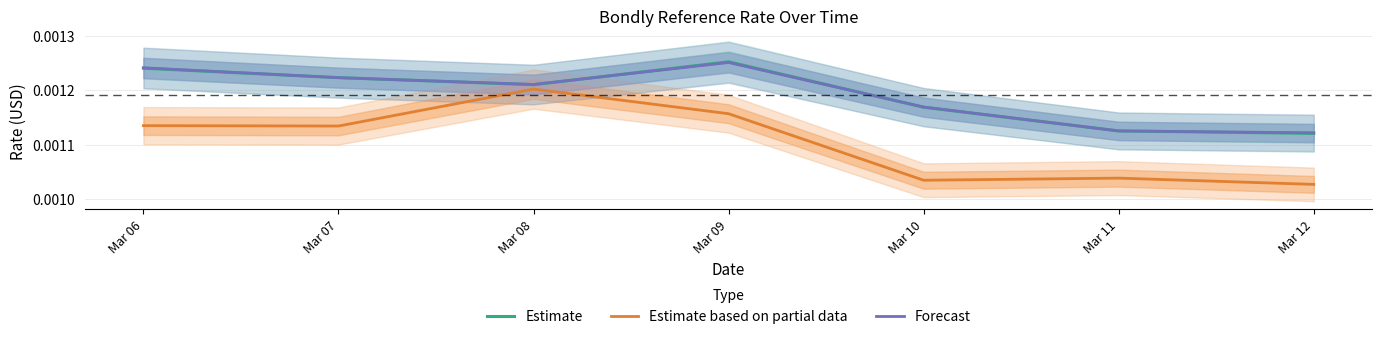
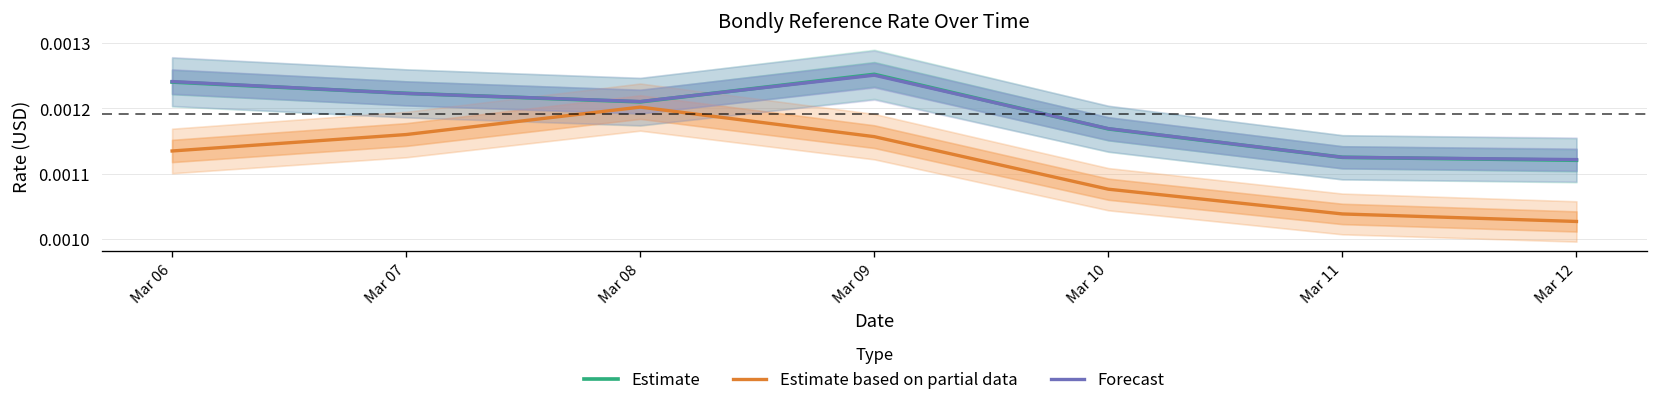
  {
    "Estimate based on partial data": {
      "Mar 06": 0.00113,
-     "Mar 07": 0.00113,
+     "Mar 07": 0.00116,
      "Mar 08": 0.00120,
      "Mar 09": 0.00116,
-     "Mar 10": 0.00103,
+     "Mar 10": 0.00108,
      "Mar 11": 0.00104,
      "Mar 12": 0.00103
    }
  }
